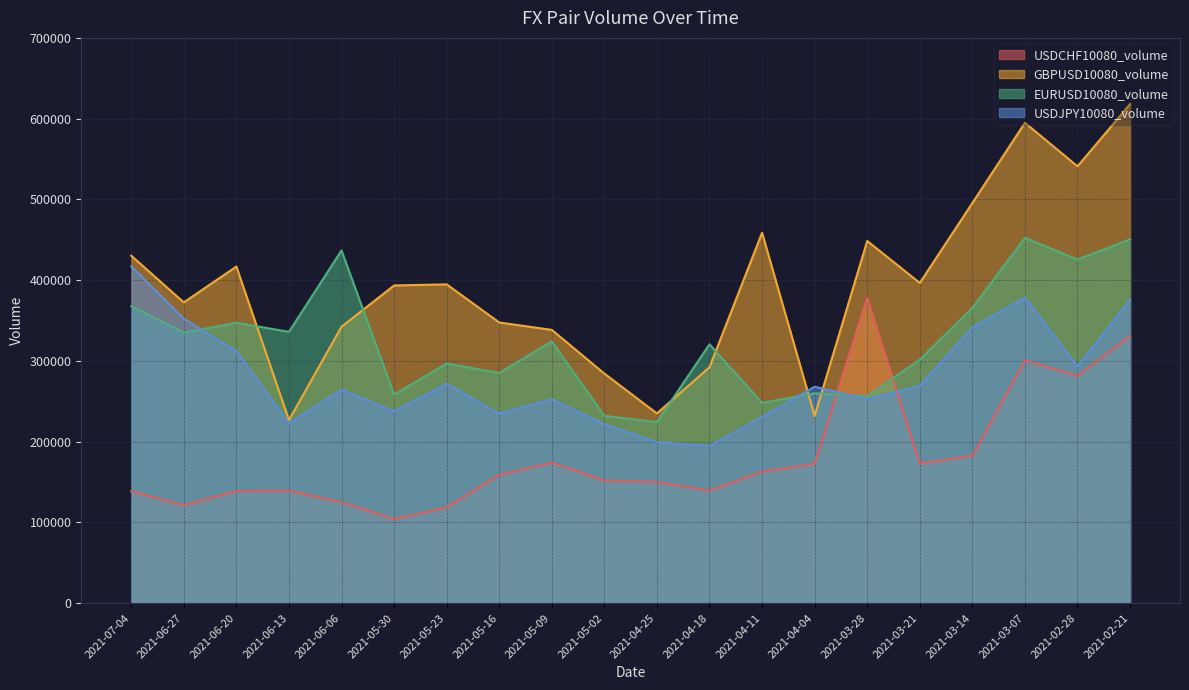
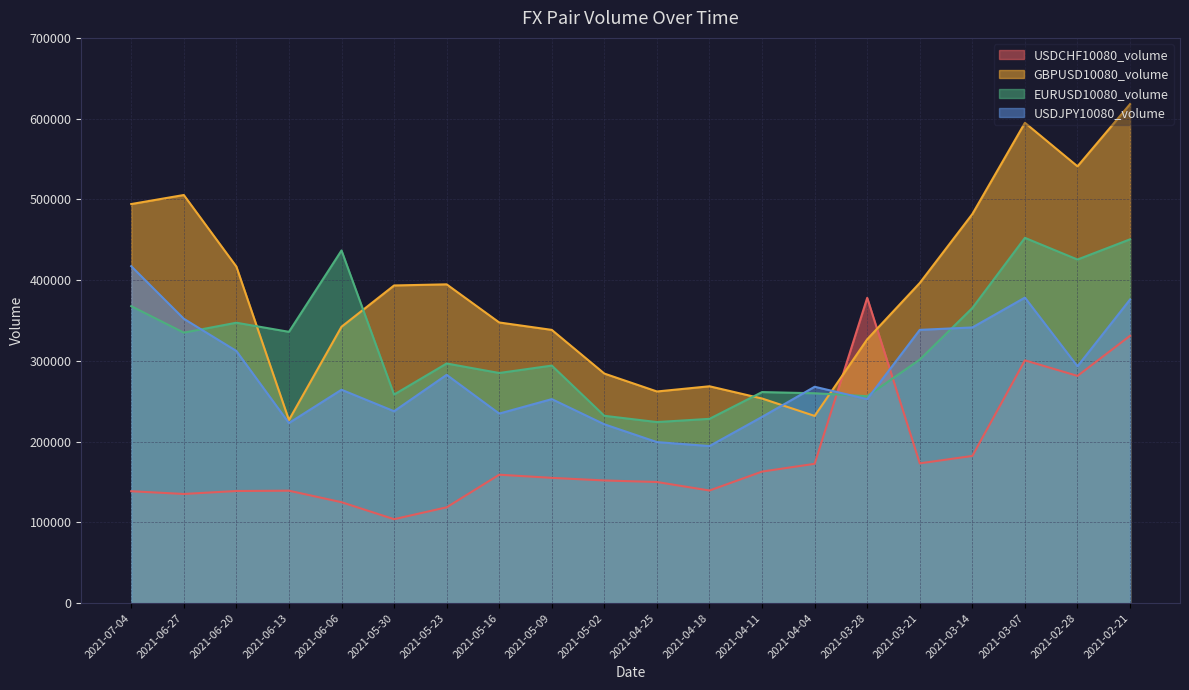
  {
    "USDCHF10080_volume": {
      "2021-07-04": 140000,
-     "2021-06-27": 120000,
+     "2021-06-27": 140000,
      "2021-06-20": 140000,
      "2021-06-13": 140000,
      "2021-06-06": 130000,
      "2021-05-30": 100000,
      "2021-05-23": 120000,
      "2021-05-16": 160000,
-     "2021-05-09": 170000,
+     "2021-05-09": 160000,
      "2021-05-02": 150000,
      "2021-04-25": 150000,
      "2021-04-18": 140000,
      "2021-04-11": 160000,
      "2021-04-04": 170000,
      "2021-03-28": 380000,
      "2021-03-21": 170000,
      "2021-03-14": 180000,
      "2021-03-07": 300000,
      "2021-02-28": 280000,
      "2021-02-21": 330000
    },
    "GBPUSD10080_volume": {
-     "2021-07-04": 430000,
-     "2021-06-27": 370000,
+     "2021-07-04": 490000,
+     "2021-06-27": 510000,
      "2021-06-20": 420000,
      "2021-06-13": 230000,
      "2021-06-06": 340000,
      "2021-05-30": 390000,
      "2021-05-23": 390000,
      "2021-05-16": 350000,
      "2021-05-09": 340000,
      "2021-05-02": 280000,
-     "2021-04-25": 230000,
-     "2021-04-18": 290000,
-     "2021-04-11": 460000,
+     "2021-04-25": 260000,
+     "2021-04-18": 270000,
+     "2021-04-11": 250000,
      "2021-04-04": 230000,
-     "2021-03-28": 450000,
+     "2021-03-28": 330000,
      "2021-03-21": 400000,
-     "2021-03-14": 500000,
+     "2021-03-14": 480000,
      "2021-02-28": 540000
    },
    "EURUSD10080_volume": {
      "2021-07-04": 370000,
      "2021-06-27": 330000,
      "2021-06-20": 350000,
      "2021-06-13": 340000,
      "2021-06-06": 440000,
      "2021-05-30": 260000,
      "2021-05-23": 300000,
      "2021-05-16": 290000,
-     "2021-05-09": 320000,
+     "2021-05-09": 290000,
      "2021-05-02": 230000,
      "2021-04-25": 220000,
-     "2021-04-18": 320000,
-     "2021-04-11": 250000,
+     "2021-04-18": 230000,
+     "2021-04-11": 260000,
      "2021-04-04": 260000,
      "2021-03-28": 260000,
      "2021-03-21": 300000,
      "2021-03-14": 370000,
      "2021-03-07": 450000,
      "2021-02-28": 430000,
      "2021-02-21": 450000
    },
    "USDJPY10080_volume": {
      "2021-07-04": 420000,
      "2021-06-27": 350000,
      "2021-06-20": 310000,
      "2021-06-13": 220000,
      "2021-06-06": 260000,
      "2021-05-30": 240000,
-     "2021-05-23": 270000,
+     "2021-05-23": 280000,
      "2021-05-16": 230000,
      "2021-05-09": 250000,
      "2021-05-02": 220000,
      "2021-04-25": 200000,
      "2021-04-18": 190000,
      "2021-04-11": 230000,
      "2021-04-04": 270000,
      "2021-03-28": 250000,
-     "2021-03-21": 270000,
+     "2021-03-21": 340000,
      "2021-03-14": 340000,
      "2021-03-07": 380000,
      "2021-02-28": 290000,
      "2021-02-21": 380000
    }
  }
